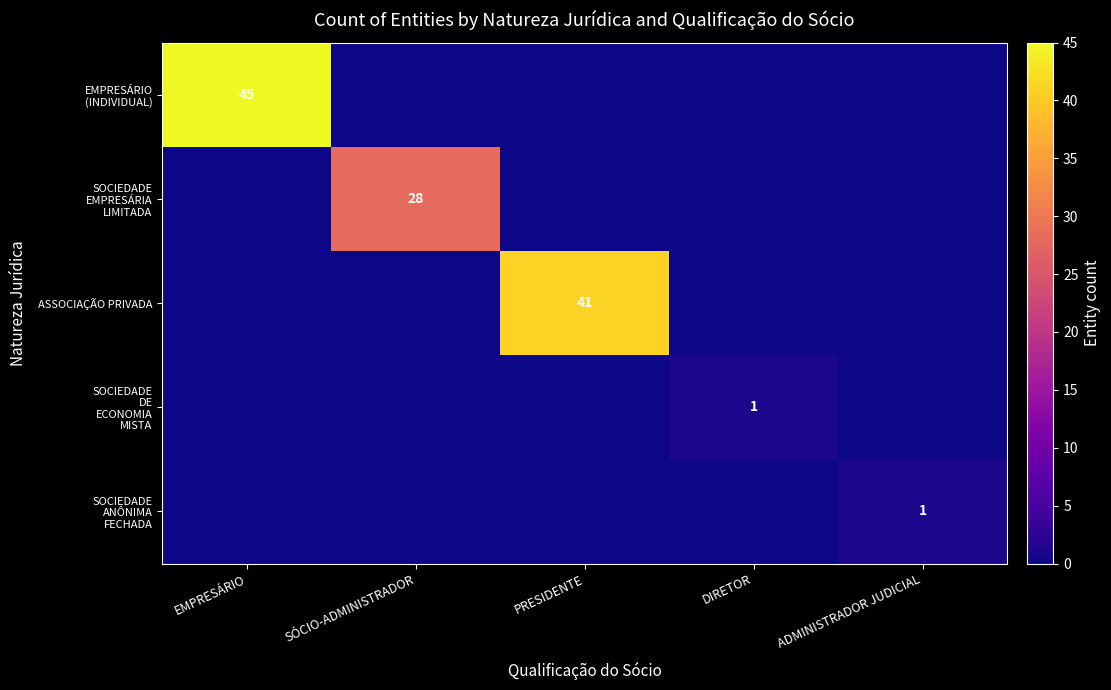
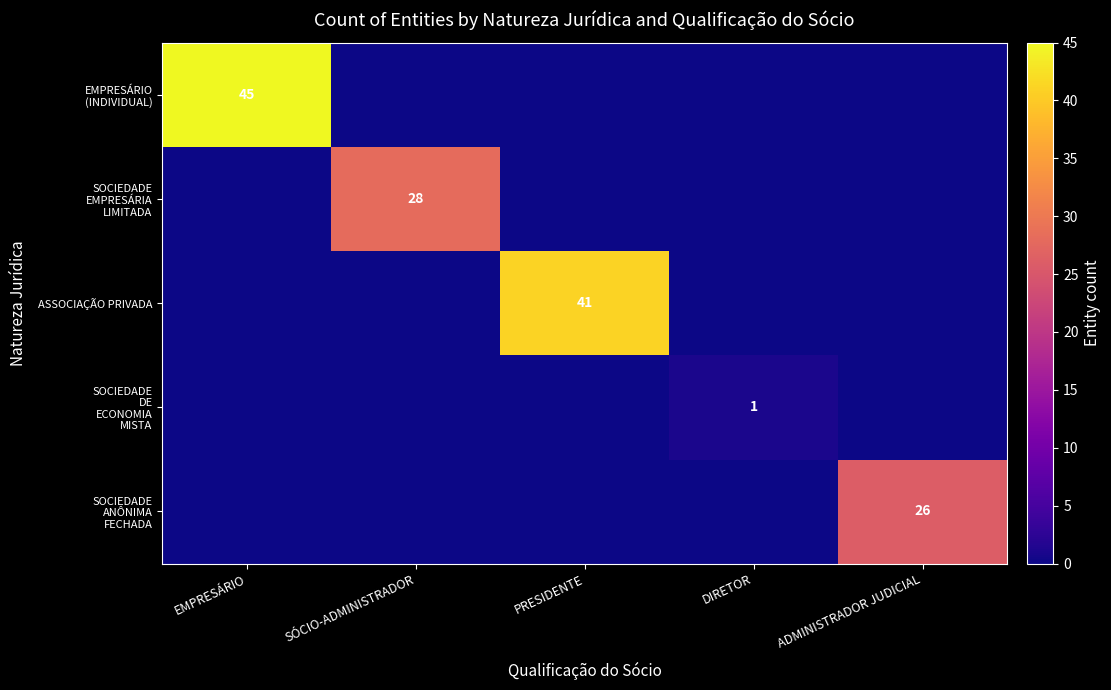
  {
    "EMPRESÁRIO (INDIVIDUAL)": {
      "EMPRESÁRIO": 45
    },
    "SOCIEDADE EMPRESÁRIA LIMITADA": {
      "SÓCIO-ADMINISTRADOR": 28
    },
    "ASSOCIAÇÃO PRIVADA": {
      "PRESIDENTE": 41
    },
    "SOCIEDADE DE ECONOMIA MISTA": {
      "DIRETOR": 1
    },
    "SOCIEDADE ANÔNIMA FECHADA": {
-     "ADMINISTRADOR JUDICIAL": 1
+     "ADMINISTRADOR JUDICIAL": 26
    }
  }
